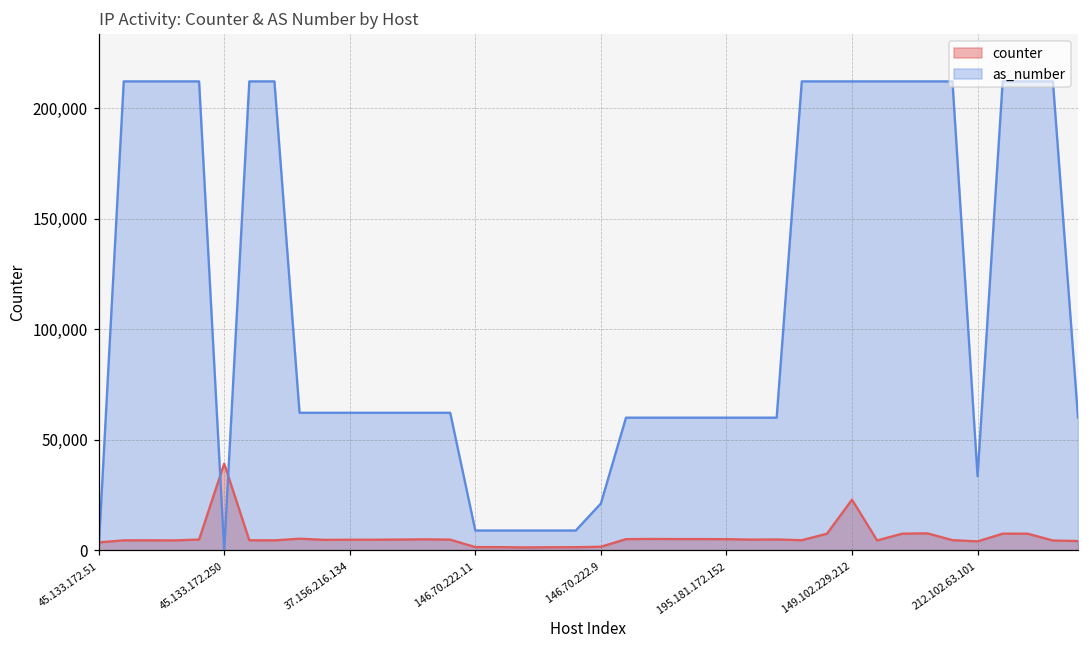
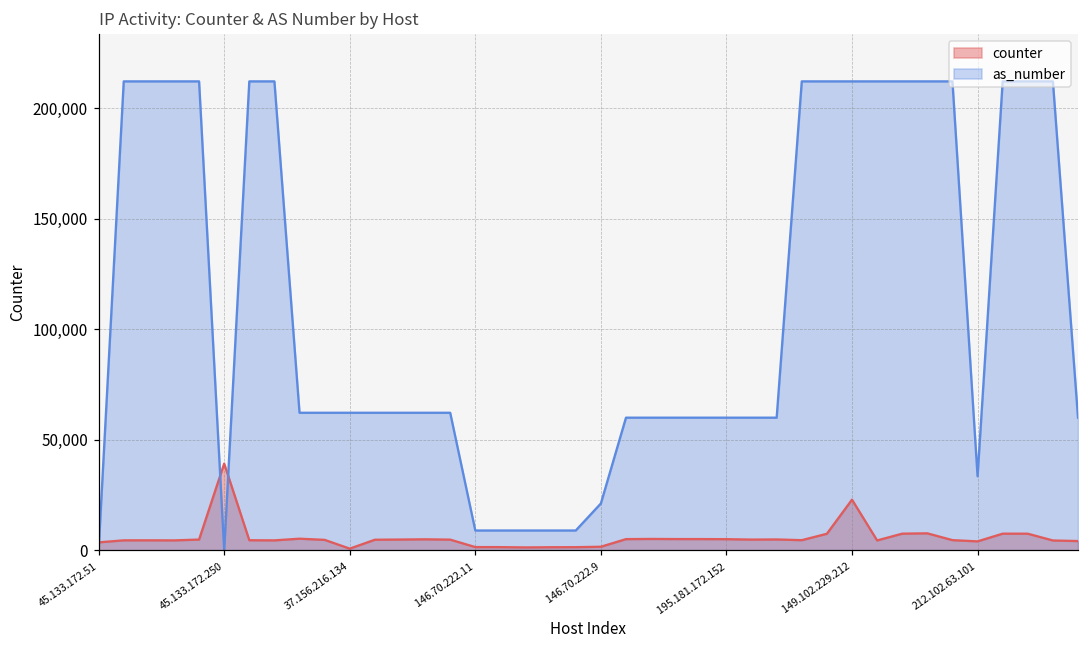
  {
    "counter": {
      "45.133.172.51": "4,000",
      "45.133.172.250": "39,000",
-     "37.156.216.134": "5,000",
+     "37.156.216.134": "1,000",
      "146.70.222.11": "2,000",
      "146.70.222.9": "2,000",
      "195.181.172.152": "5,000",
      "149.102.229.212": "23,000",
      "212.102.63.101": "4,000"
    },
    "as_number": {
      "45.133.172.51": "0",
      "45.133.172.250": "0",
      "37.156.216.134": "62,000",
      "146.70.222.11": "9,000",
      "146.70.222.9": "21,000",
      "195.181.172.152": "60,000",
      "149.102.229.212": "212,000",
      "212.102.63.101": "34,000"
    }
  }
